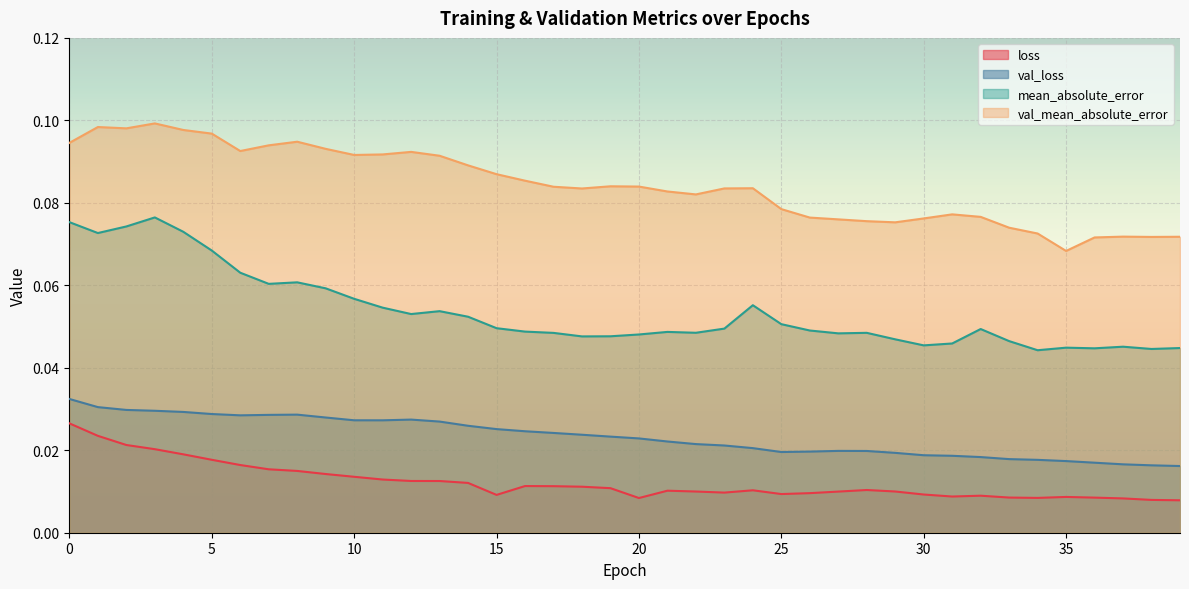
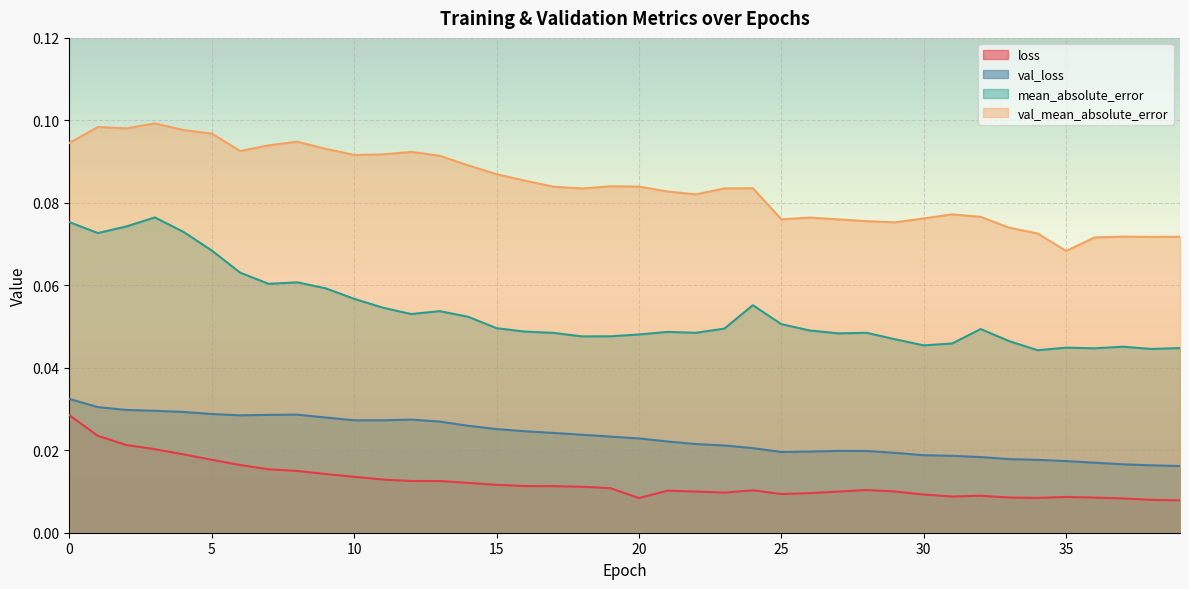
  {
    "loss": {
-     "0": 0.027,
+     "0": 0.029,
      "5": 0.018,
      "10": 0.014,
-     "15": 0.009,
+     "15": 0.012,
      "20": 0.008,
      "25": 0.009,
      "30": 0.009,
      "35": 0.009
    },
    "val_mean_absolute_error": {
      "0": 0.095,
      "5": 0.097,
      "10": 0.092,
      "15": 0.087,
      "20": 0.084,
-     "25": 0.078,
+     "25": 0.076,
      "30": 0.076,
      "35": 0.068
    }
  }
